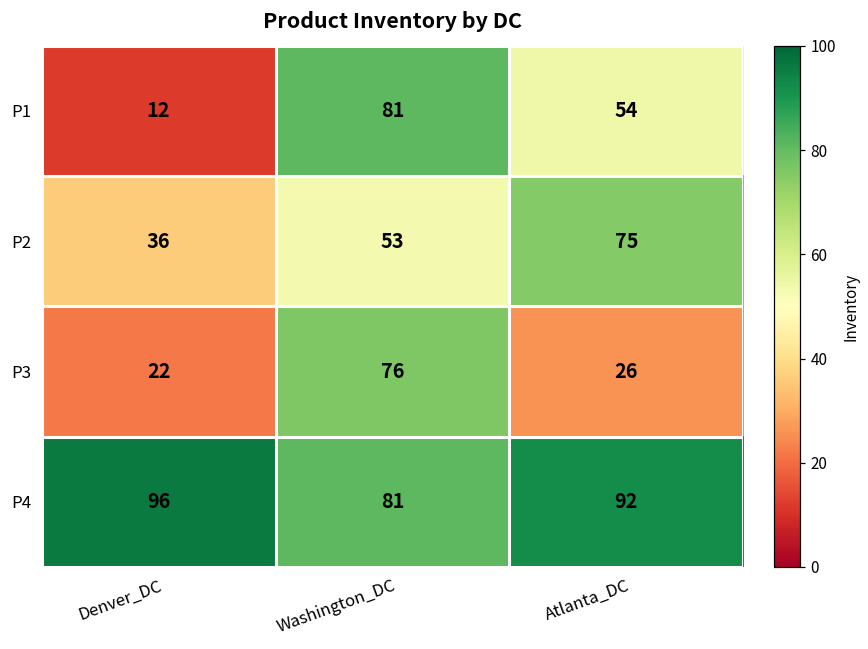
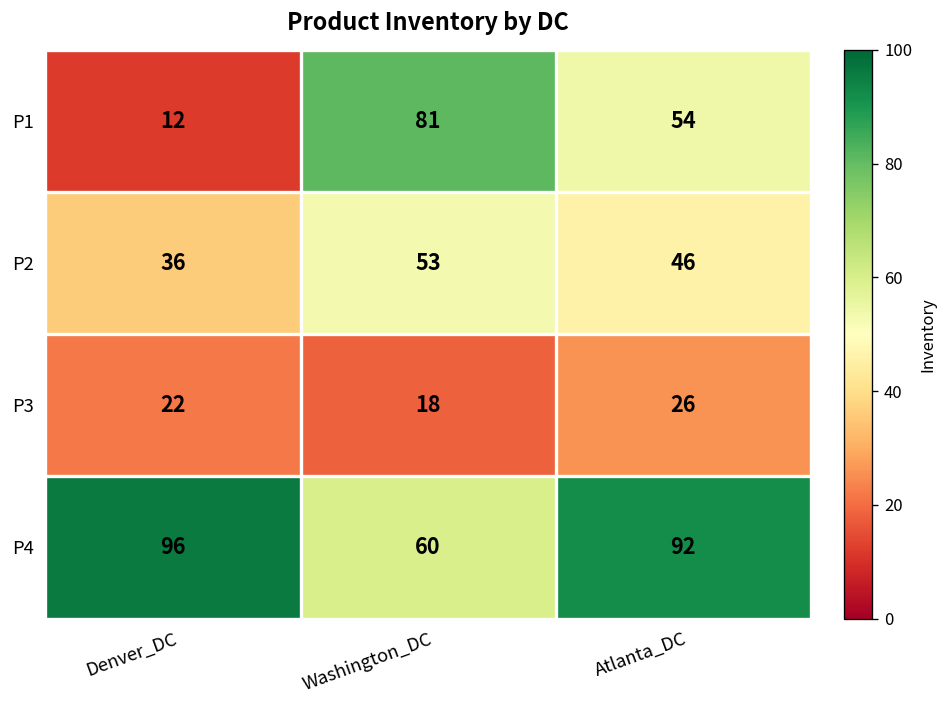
  {
    "P1": {
      "Denver_DC": 12,
      "Washington_DC": 81,
      "Atlanta_DC": 54
    },
    "P2": {
      "Denver_DC": 36,
      "Washington_DC": 53,
-     "Atlanta_DC": 75
+     "Atlanta_DC": 46
    },
    "P3": {
      "Denver_DC": 22,
-     "Washington_DC": 76,
+     "Washington_DC": 18,
      "Atlanta_DC": 26
    },
    "P4": {
      "Denver_DC": 96,
-     "Washington_DC": 81,
+     "Washington_DC": 60,
      "Atlanta_DC": 92
    }
  }
